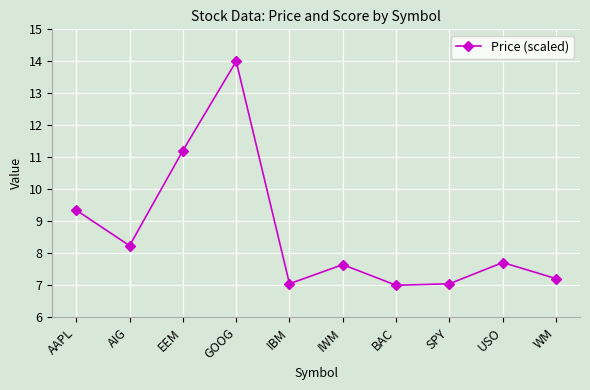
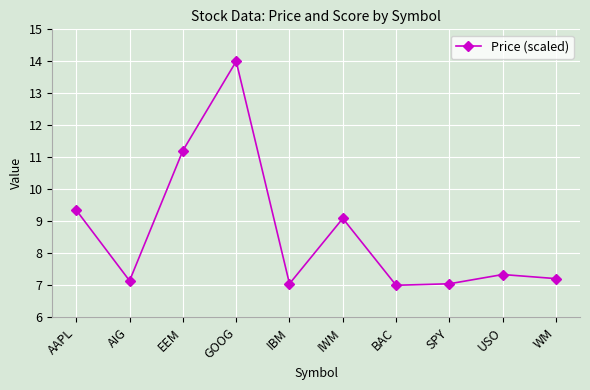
  {
    "AAPL": 9.3,
-   "AIG": 8.2,
+   "AIG": 7.1,
    "EEM": 11.2,
    "GOOG": 14.0,
    "IBM": 7.0,
-   "IWM": 7.6,
+   "IWM": 9.1,
    "BAC": 7.0,
    "SPY": 7.0,
-   "USO": 7.7,
+   "USO": 7.3,
    "WM": 7.2
  }
